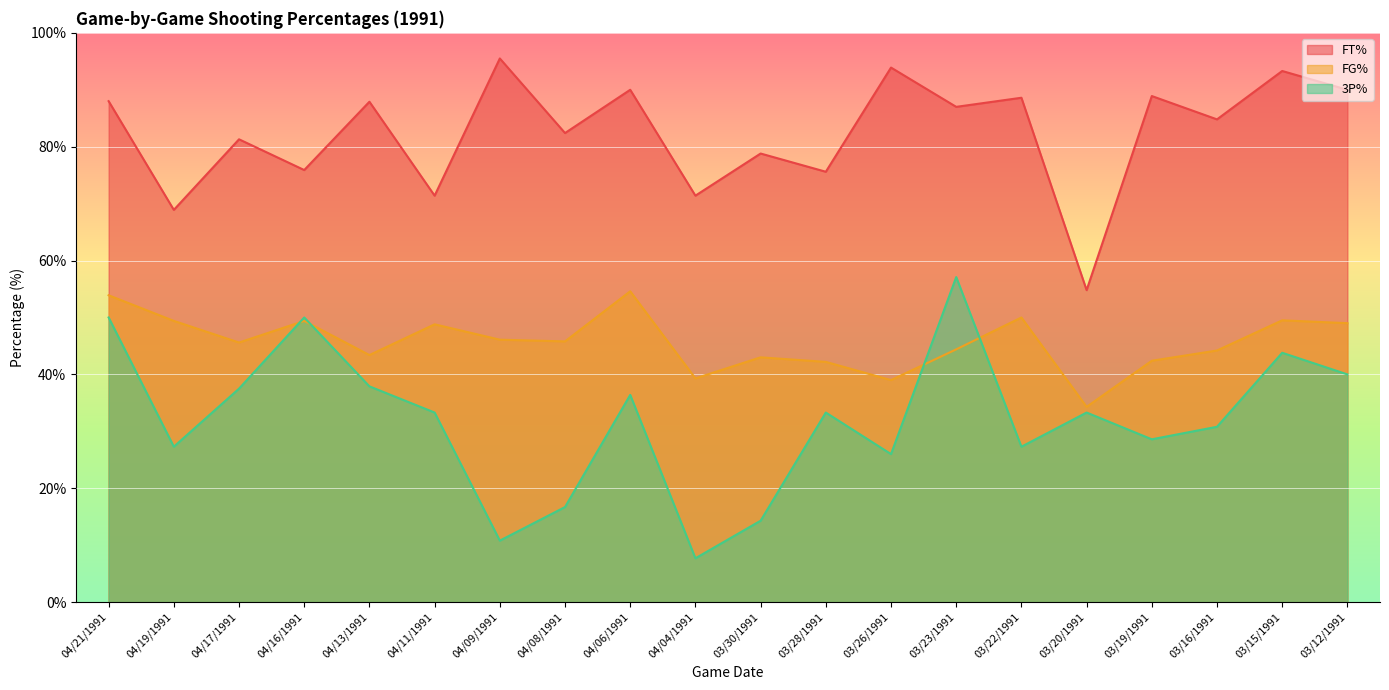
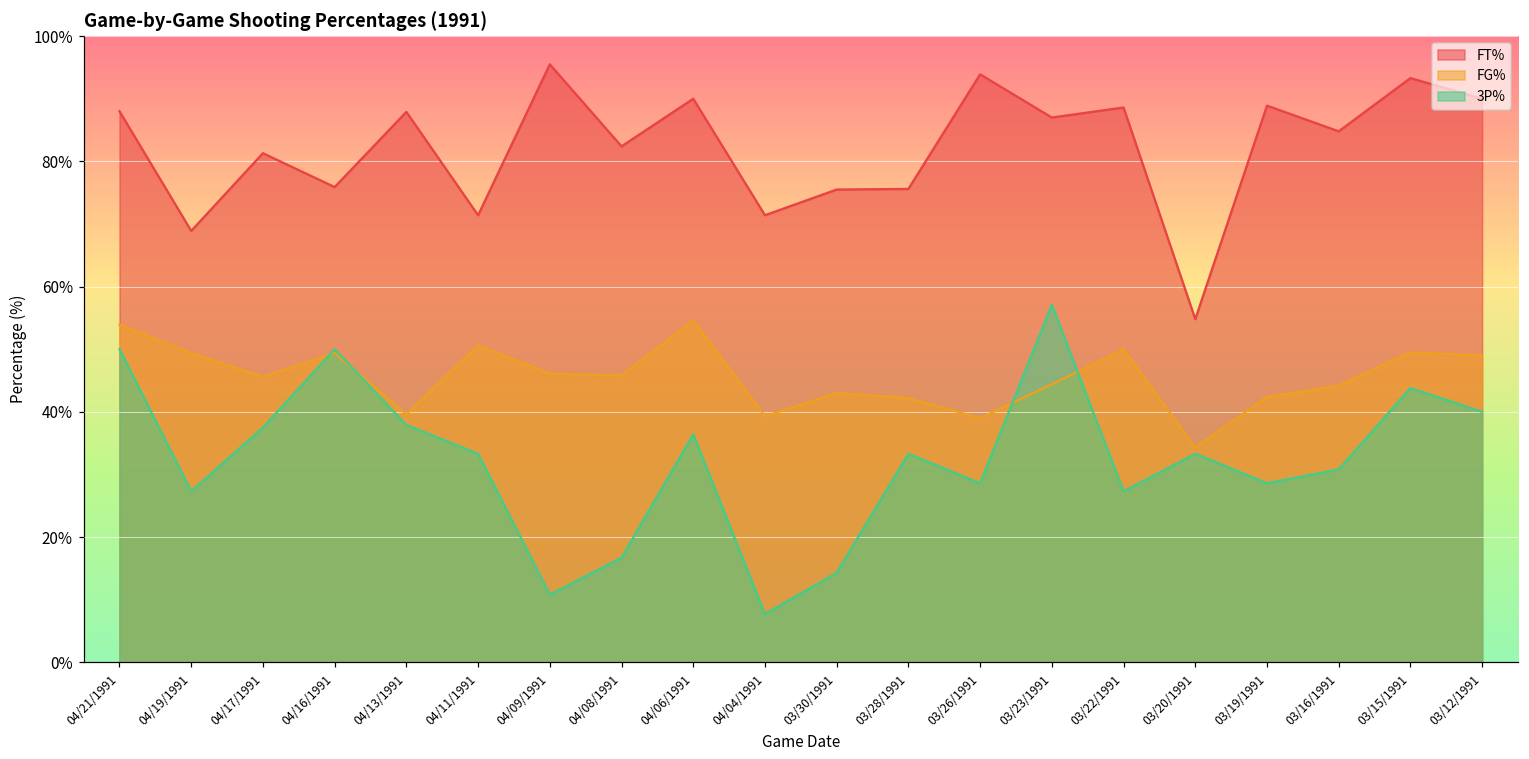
  {
    "FT%": {
      "04/21/1991": "88%",
      "04/19/1991": "69%",
      "04/17/1991": "81%",
      "04/16/1991": "76%",
      "04/13/1991": "88%",
      "04/11/1991": "71%",
      "04/09/1991": "96%",
      "04/08/1991": "82%",
      "04/06/1991": "90%",
      "04/04/1991": "71%",
-     "03/30/1991": "79%",
+     "03/30/1991": "76%",
      "03/28/1991": "76%",
      "03/26/1991": "94%",
      "03/23/1991": "87%",
      "03/22/1991": "89%",
      "03/20/1991": "55%",
      "03/19/1991": "89%",
      "03/16/1991": "85%",
      "03/15/1991": "93%"
    },
    "FG%": {
      "04/21/1991": "54%",
      "04/19/1991": "49%",
      "04/17/1991": "46%",
      "04/16/1991": "49%",
-     "04/13/1991": "43%",
-     "04/11/1991": "49%",
+     "04/13/1991": "40%",
+     "04/11/1991": "51%",
      "04/09/1991": "46%",
      "04/08/1991": "46%",
      "04/06/1991": "55%",
      "04/04/1991": "39%",
      "03/30/1991": "43%",
      "03/28/1991": "42%",
      "03/26/1991": "39%",
      "03/23/1991": "44%",
      "03/22/1991": "50%",
      "03/20/1991": "34%",
      "03/19/1991": "42%",
      "03/16/1991": "44%",
      "03/15/1991": "50%",
      "03/12/1991": "49%"
    },
    "3P%": {
      "04/21/1991": "50%",
      "04/19/1991": "27%",
      "04/17/1991": "38%",
      "04/16/1991": "50%",
      "04/13/1991": "38%",
      "04/11/1991": "33%",
      "04/09/1991": "11%",
      "04/08/1991": "17%",
      "04/06/1991": "36%",
      "04/04/1991": "8%",
      "03/30/1991": "14%",
      "03/28/1991": "33%",
-     "03/26/1991": "26%",
+     "03/26/1991": "29%",
      "03/23/1991": "57%",
      "03/22/1991": "27%",
      "03/20/1991": "33%",
      "03/19/1991": "29%",
      "03/16/1991": "31%",
      "03/15/1991": "44%",
      "03/12/1991": "40%"
    }
  }
